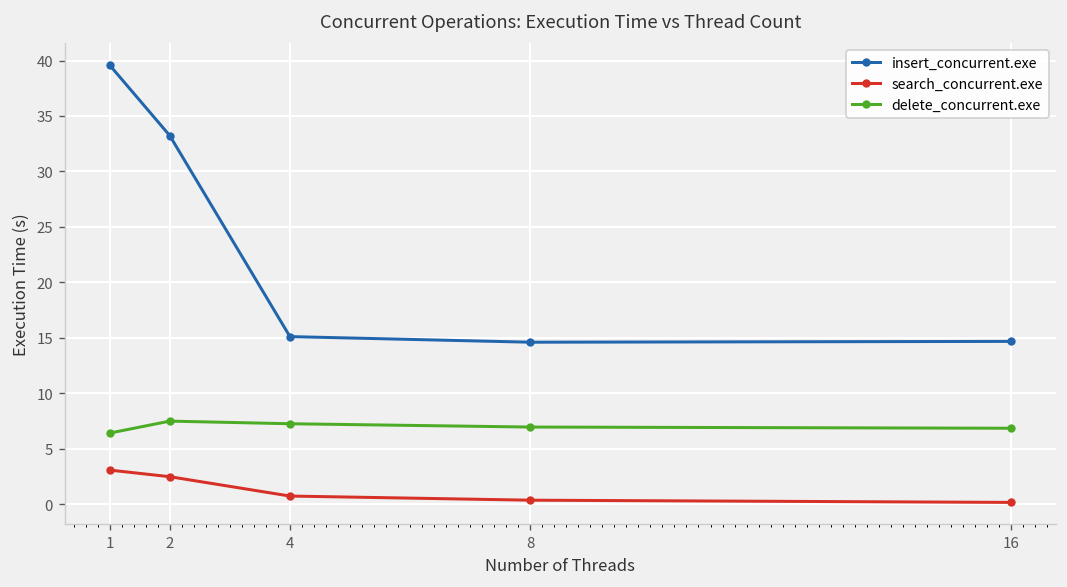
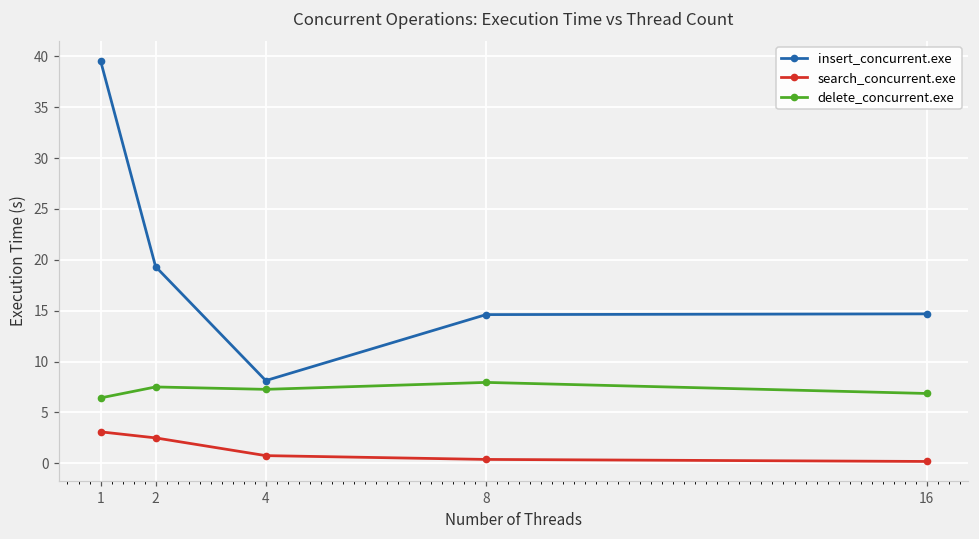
  {
    "insert_concurrent.exe": {
      "1": 40,
-     "2": 33,
-     "4": 15,
+     "2": 19,
+     "4": 8,
      "8": 15,
      "16": 15
    },
    "search_concurrent.exe": {
      "1": 3,
      "2": 3,
      "4": 1,
      "8": 0,
      "16": 0
    },
    "delete_concurrent.exe": {
      "1": 6,
      "2": 8,
      "4": 7,
-     "8": 7,
+     "8": 8,
      "16": 7
    }
  }
